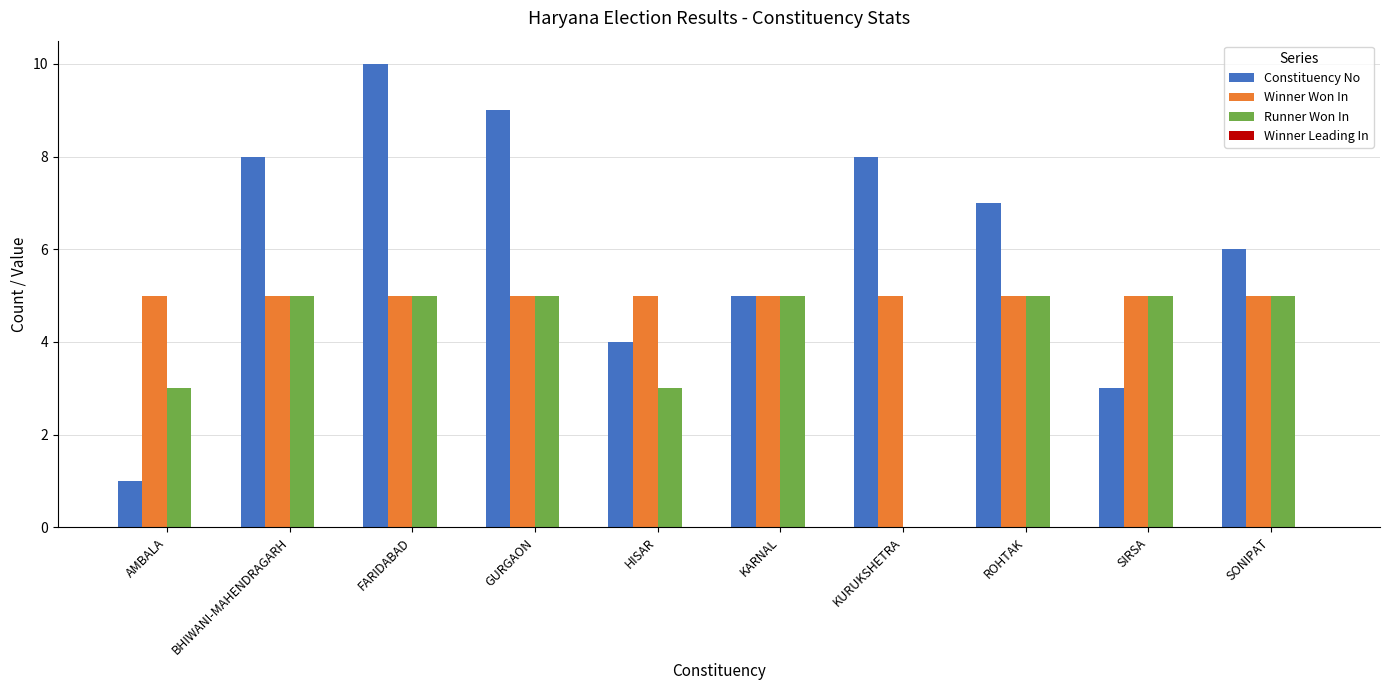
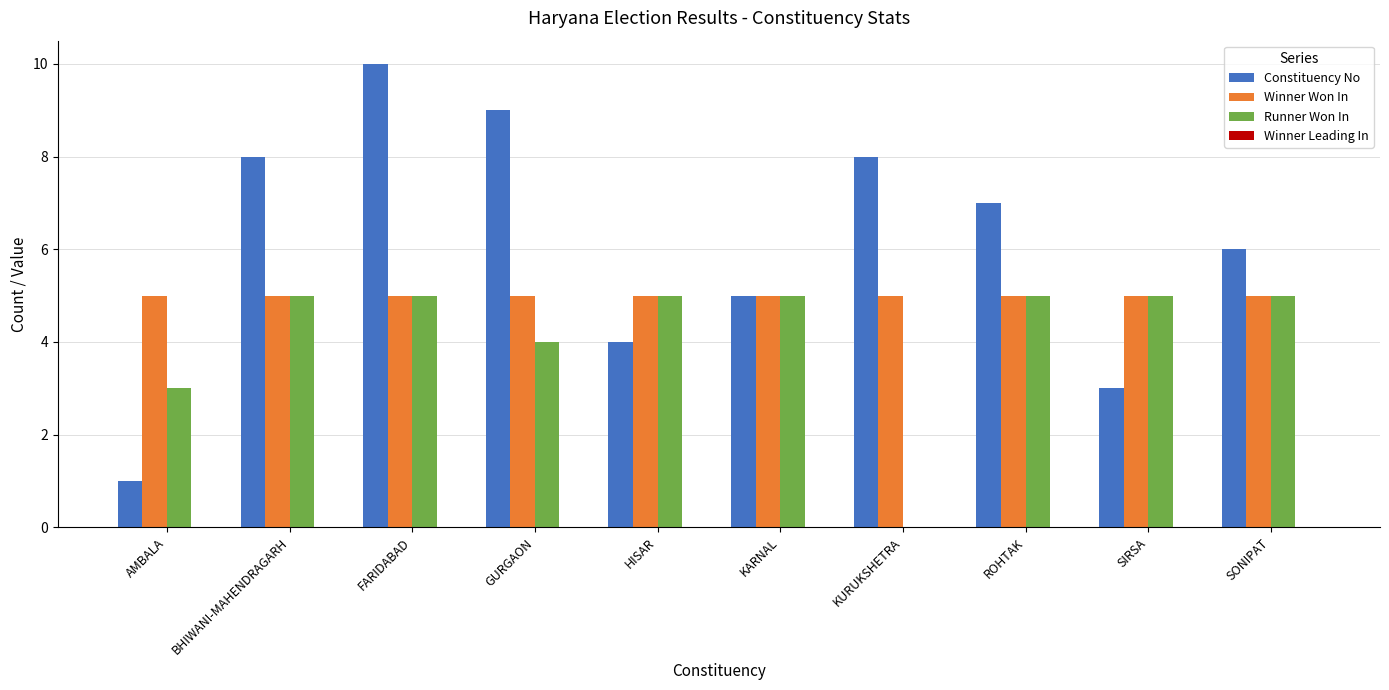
  {
    "Constituency No": {
      "AMBALA": 1,
      "BHIWANI-MAHENDRAGARH": 8,
      "FARIDABAD": 10,
      "GURGAON": 9,
      "HISAR": 4,
      "KARNAL": 5,
      "KURUKSHETRA": 8,
      "ROHTAK": 7,
      "SIRSA": 3,
      "SONIPAT": 6
    },
    "Winner Won In": {
      "AMBALA": 5,
      "BHIWANI-MAHENDRAGARH": 5,
      "FARIDABAD": 5,
      "GURGAON": 5,
      "HISAR": 5,
      "KARNAL": 5,
      "KURUKSHETRA": 5,
      "ROHTAK": 5,
      "SIRSA": 5,
      "SONIPAT": 5
    },
    "Runner Won In": {
      "AMBALA": 3,
      "BHIWANI-MAHENDRAGARH": 5,
      "FARIDABAD": 5,
-     "GURGAON": 5,
-     "HISAR": 3,
+     "GURGAON": 4,
+     "HISAR": 5,
      "KARNAL": 5,
      "KURUKSHETRA": 0,
      "ROHTAK": 5,
      "SIRSA": 5,
      "SONIPAT": 5
    },
    "Winner Leading In": {
      "AMBALA": 0,
      "BHIWANI-MAHENDRAGARH": 0,
      "FARIDABAD": 0,
      "GURGAON": 0,
      "HISAR": 0,
      "KARNAL": 0,
      "KURUKSHETRA": 0,
      "ROHTAK": 0,
      "SIRSA": 0,
      "SONIPAT": 0
    }
  }
